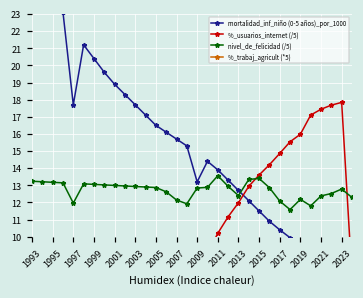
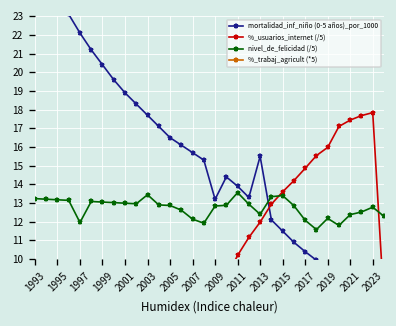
  {
    "mortalidad_inf_niño (0-5 años)_por_1000": {
-     "1997": 17.7,
+     "1997": 22.1,
      "1999": 20.4,
      "2001": 18.9,
      "2003": 17.7,
      "2005": 16.5,
      "2007": 15.7,
      "2009": 13.2,
      "2011": 13.9,
-     "2013": 12.7,
+     "2013": 15.5,
      "2015": 11.5,
      "2017": 10.4
    },
    "%_usuarios_internet (/5)": {
      "2011": 10.2,
      "2013": 12.0,
      "2015": 13.6,
      "2017": 14.9,
      "2019": 16.0,
      "2021": 17.4,
      "2023": 17.8
    },
    "nivel_de_felicidad (/5)": {
      "1993": 13.2,
      "1995": 13.2,
      "1997": 12.0,
      "1999": 13.1,
      "2001": 13.0,
-     "2003": 12.9,
+     "2003": 13.4,
      "2005": 12.9,
      "2007": 12.1,
      "2009": 12.8,
      "2011": 13.6,
      "2013": 12.4,
      "2015": 13.4,
      "2017": 12.1,
      "2019": 12.2,
      "2021": 12.4,
      "2023": 12.8
    }
  }
